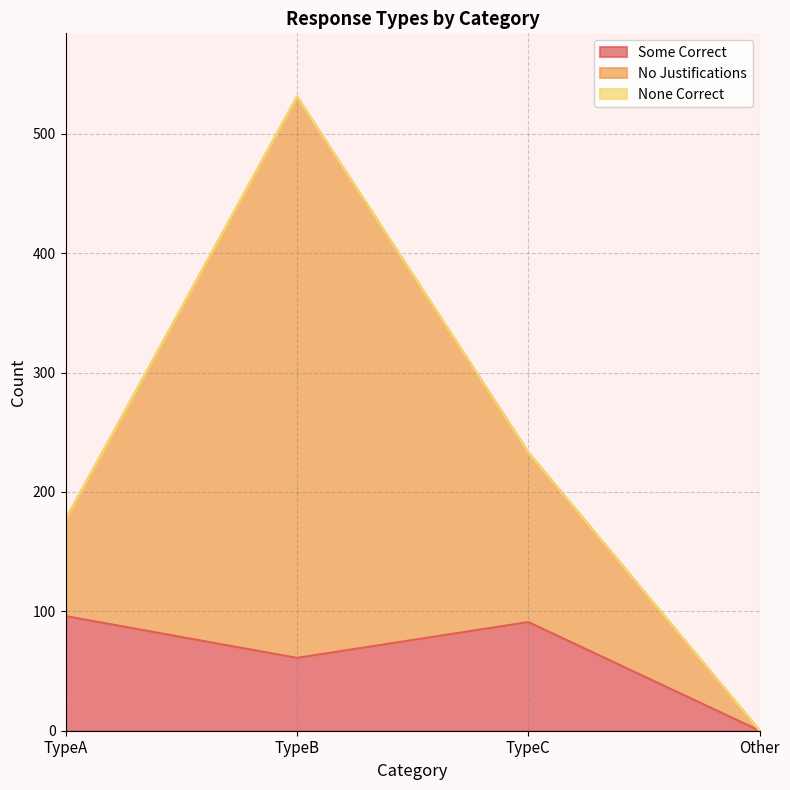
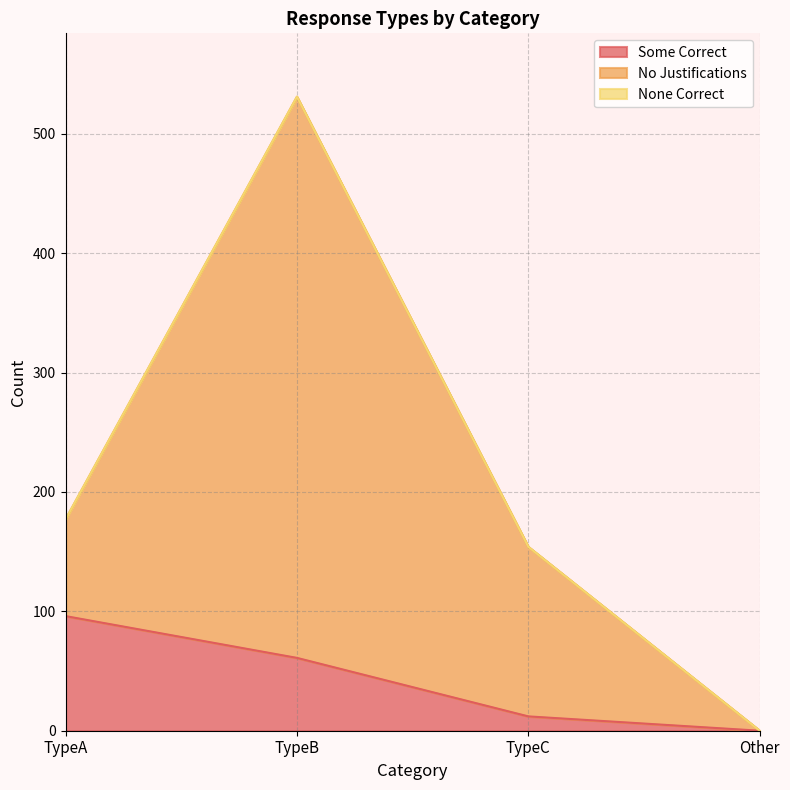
  {
    "Some Correct": {
      "TypeA": 96,
      "TypeB": 61,
-     "TypeC": 91
+     "TypeC": 12
    }
  }
